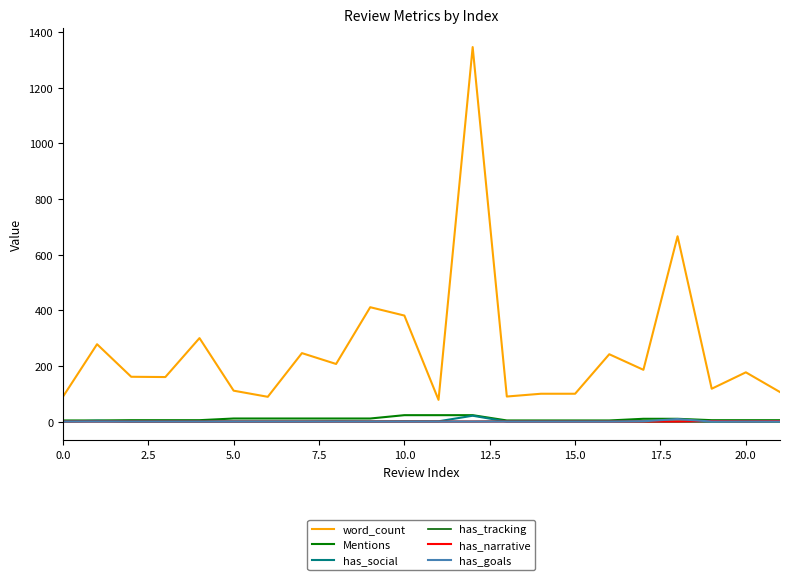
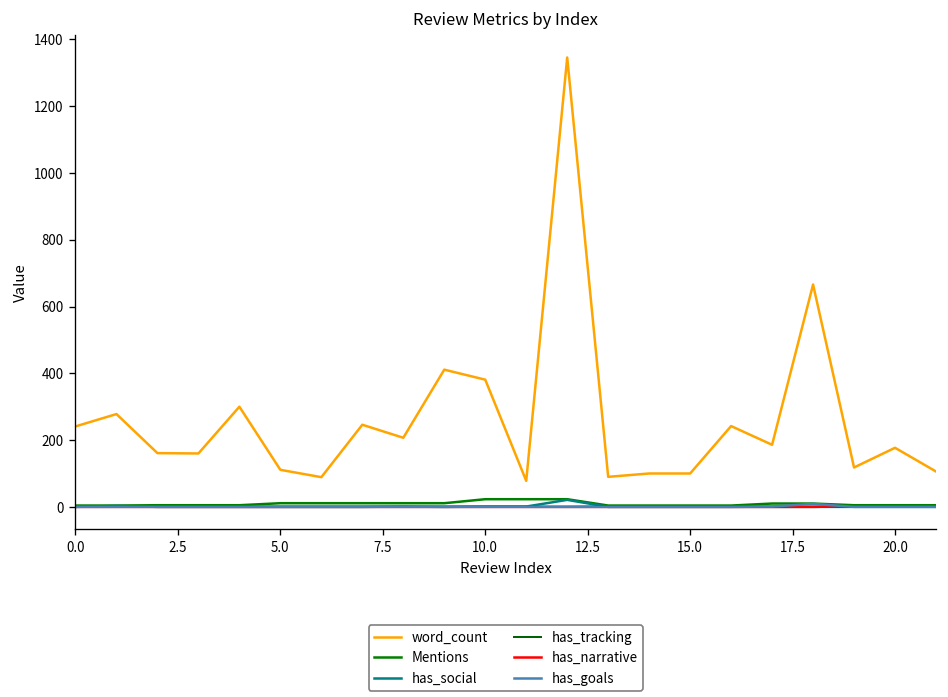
  {
    "word_count": {
-     "0.0": 90,
+     "0.0": 240,
      "5.0": 110,
      "10.0": 380,
      "15.0": 100,
      "20.0": 180
    }
  }
